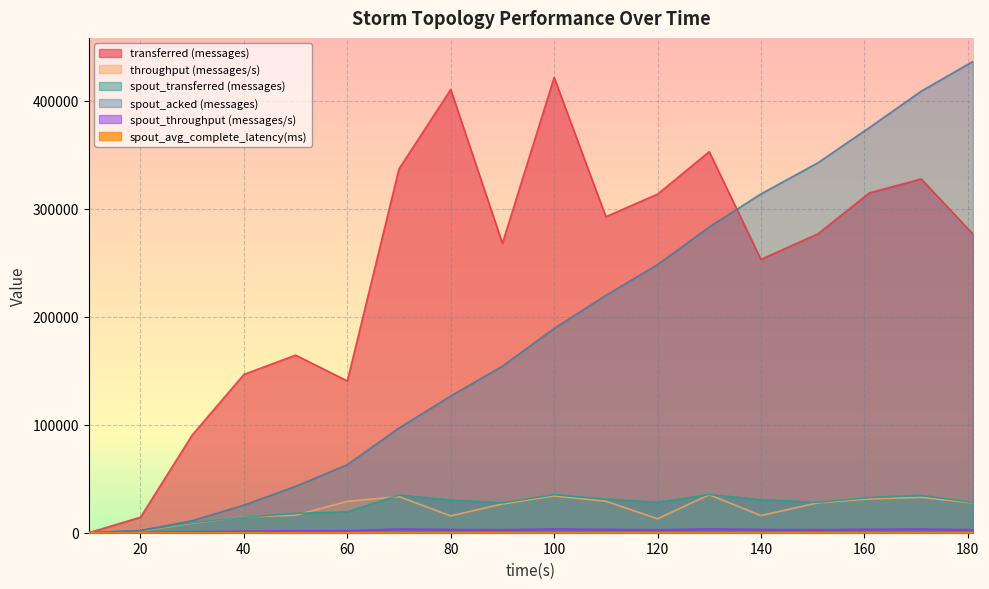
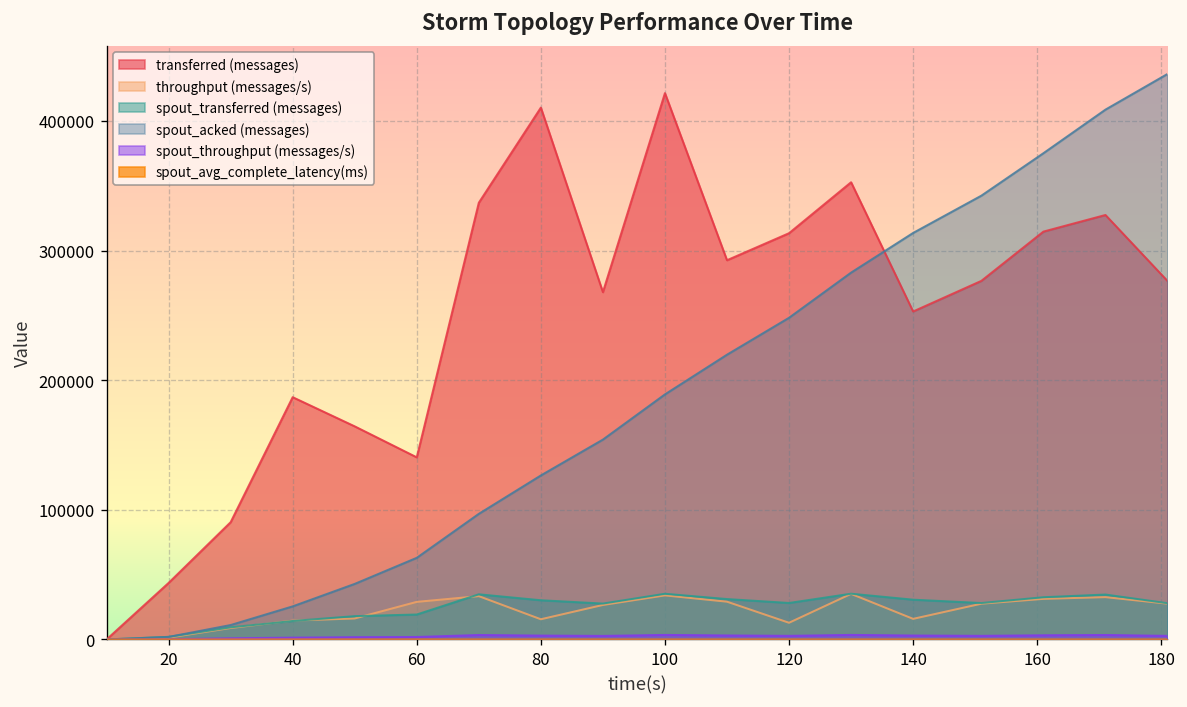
  {
    "transferred (messages)": {
-     "20": 14000,
-     "40": 147000,
+     "20": 44000,
+     "40": 187000,
      "60": 141000,
      "80": 410000,
      "100": 421000,
      "120": 313000,
      "140": 253000
    },
    "throughput (messages/s)": {
      "60": 29000,
      "80": 16000,
      "120": 13000,
      "140": 16000
    },
    "spout_throughput (messages/s)": {
      "80": 3000,
      "100": 4000,
      "120": 3000,
      "140": 3000
    },
    "spout_avg_complete_latency(ms)": {
      "80": 0,
      "100": 0,
      "120": 0,
      "140": 0
    }
  }
